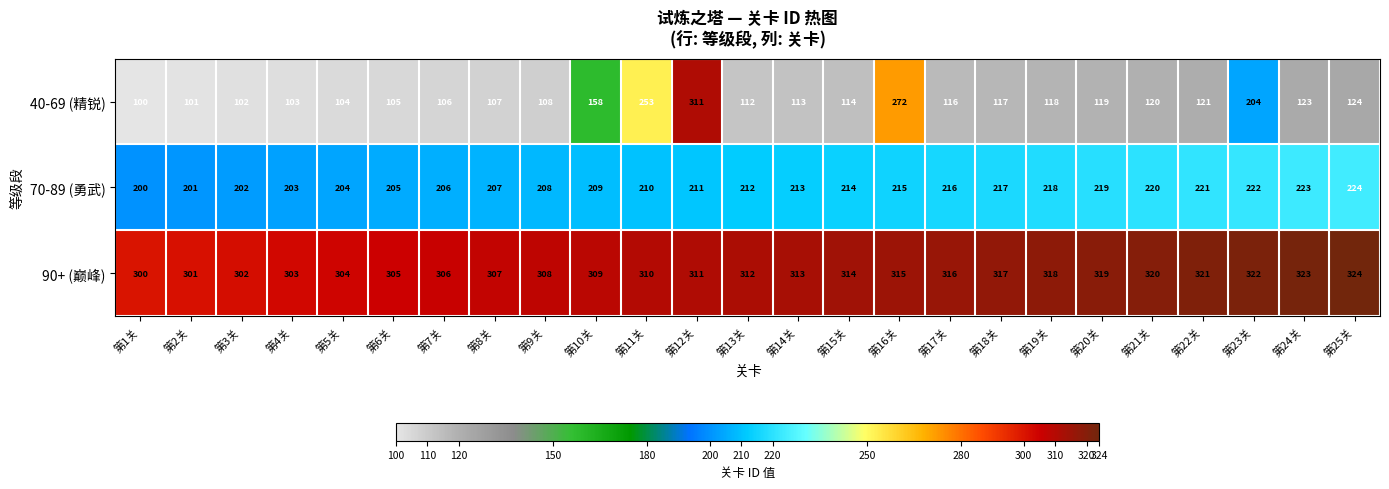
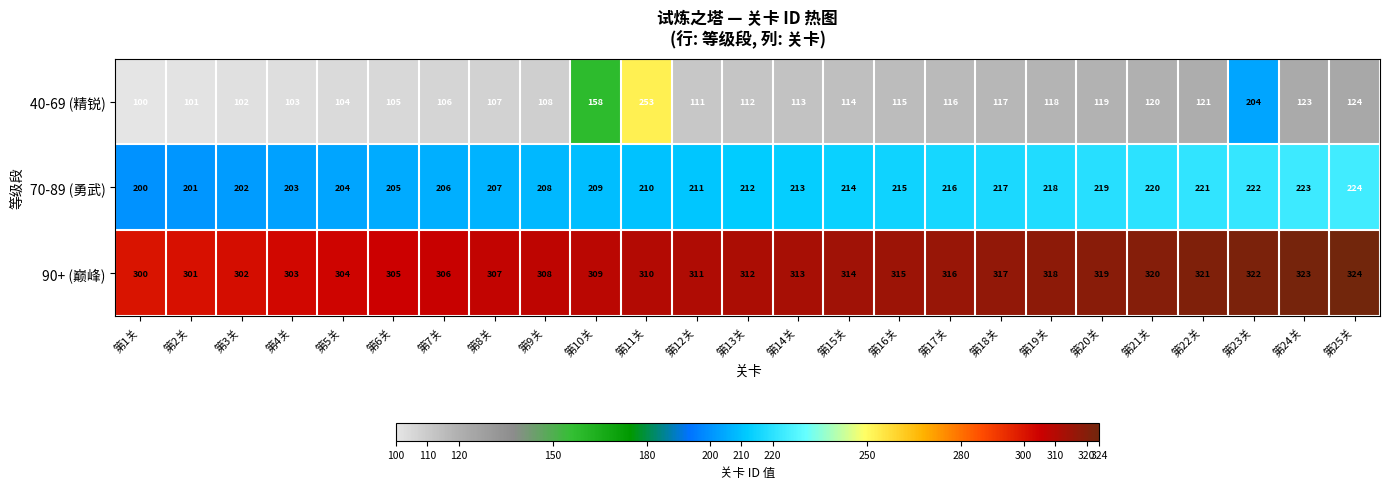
  {
    "40-69 (精锐)": {
      "第9关": 108,
      "第10关": 158,
      "第11关": 253,
-     "第12关": 311,
+     "第12关": 111,
      "第13关": 112,
      "第14关": 113,
      "第15关": 114,
-     "第16关": 272,
+     "第16关": 115,
      "第17关": 116,
      "第18关": 117,
      "第19关": 118,
      "第20关": 119,
      "第21关": 120,
      "第22关": 121,
      "第23关": 204,
      "第24关": 123,
      "第25关": 124
    },
    "70-89 (勇武)": {
      "第1关": 200,
      "第2关": 201,
      "第3关": 202,
      "第4关": 203,
      "第5关": 204,
      "第6关": 205,
      "第7关": 206,
      "第8关": 207,
      "第9关": 208,
      "第10关": 209,
      "第11关": 210,
      "第12关": 211,
      "第13关": 212,
      "第14关": 213,
      "第15关": 214,
      "第16关": 215,
      "第17关": 216,
      "第18关": 217,
      "第19关": 218,
      "第20关": 219,
      "第21关": 220,
      "第22关": 221,
      "第23关": 222,
      "第24关": 223,
      "第25关": 224
    },
    "90+ (巅峰)": {
      "第1关": 300,
      "第2关": 301,
      "第3关": 302,
      "第4关": 303,
      "第5关": 304,
      "第6关": 305,
      "第7关": 306,
      "第8关": 307,
      "第9关": 308,
      "第10关": 309,
      "第11关": 310,
      "第12关": 311,
      "第13关": 312,
      "第14关": 313,
      "第15关": 314,
      "第16关": 315,
      "第17关": 316,
      "第18关": 317,
      "第19关": 318,
      "第20关": 319,
      "第21关": 320,
      "第22关": 321,
      "第23关": 322,
      "第24关": 323,
      "第25关": 324
    }
  }
